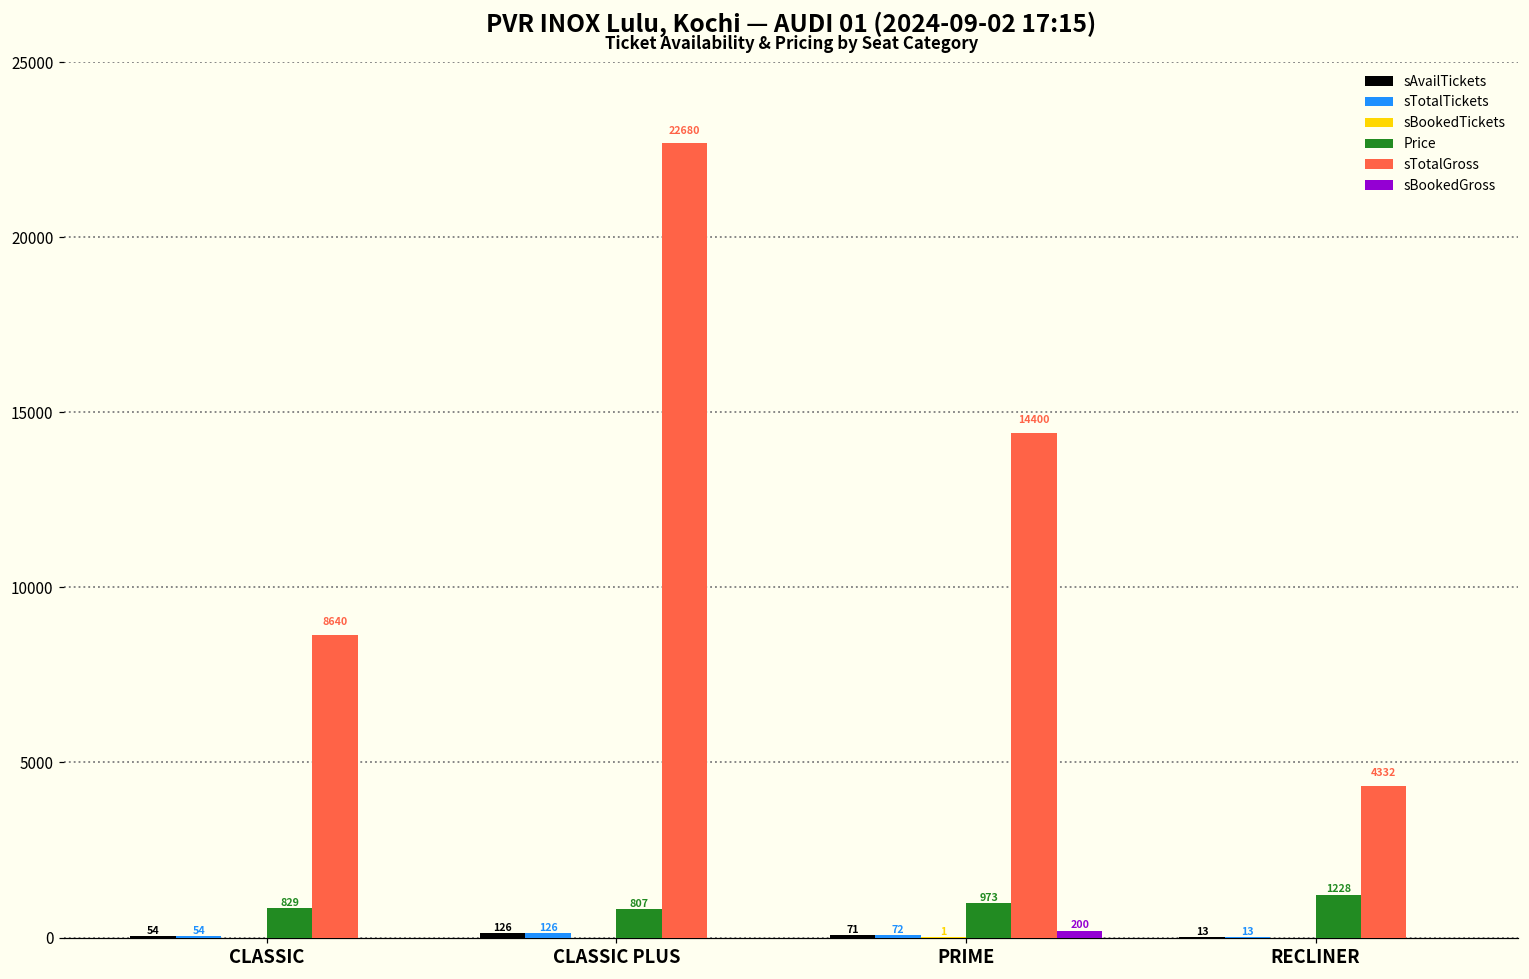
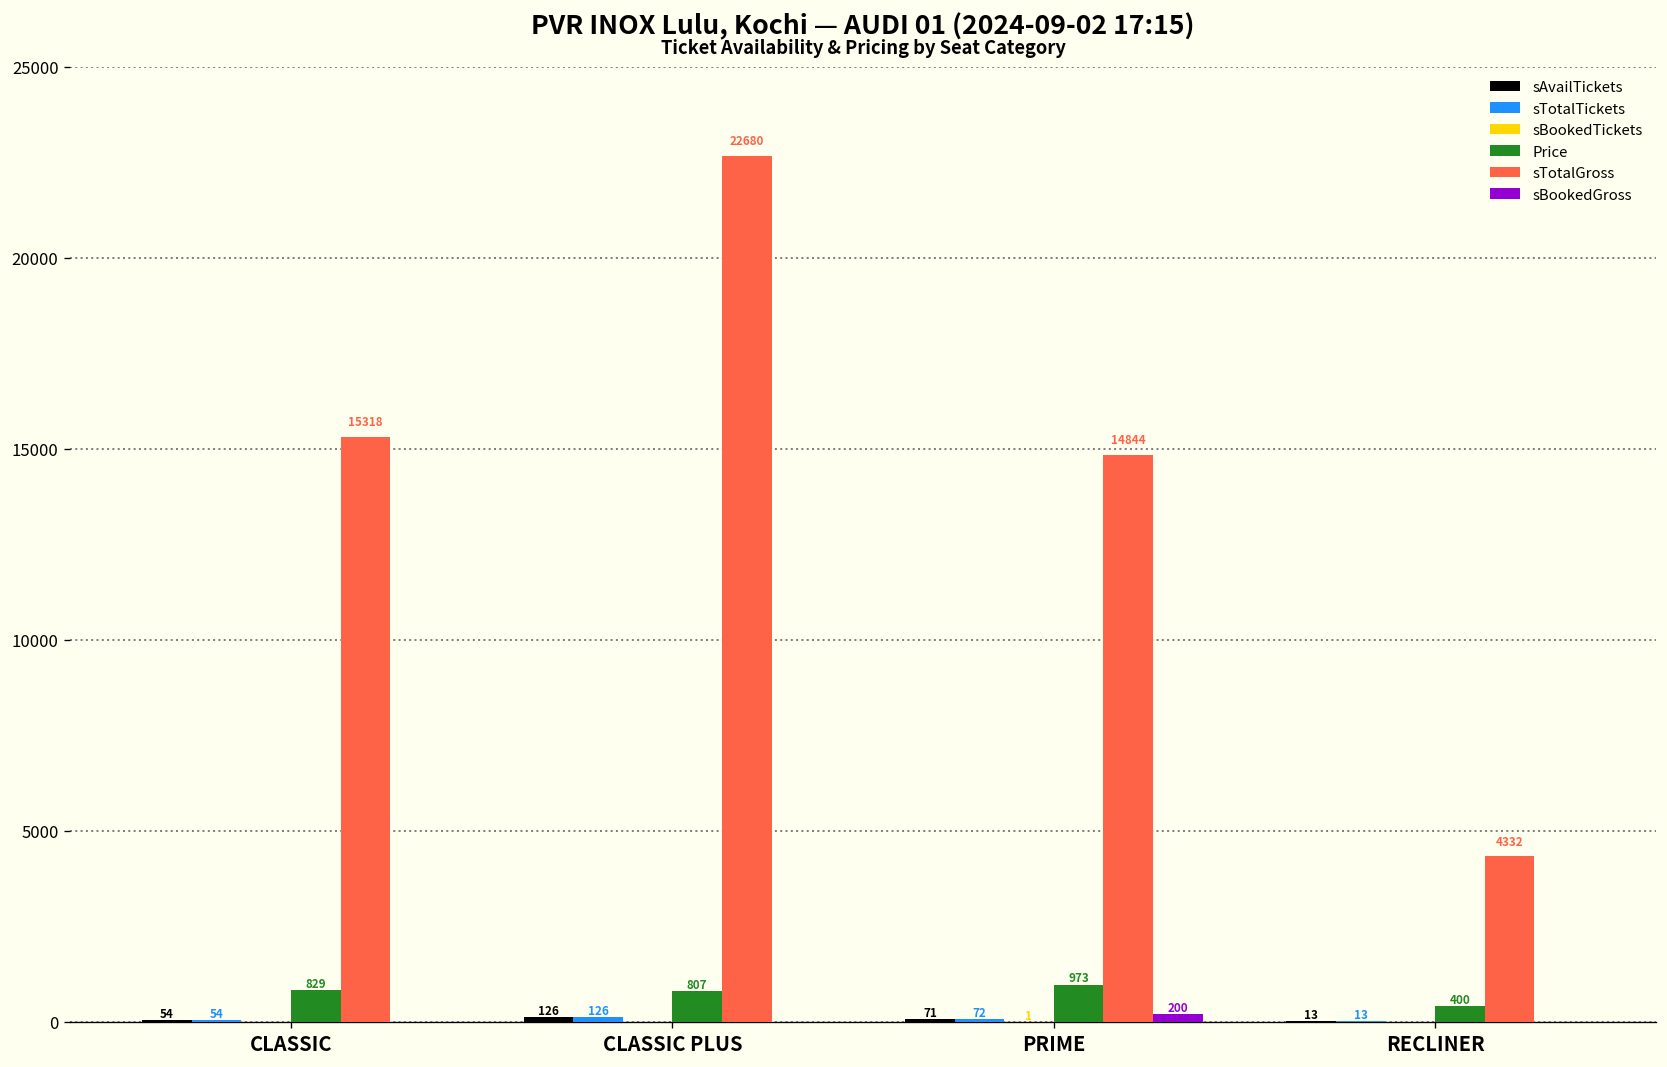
  {
    "sAvailTickets": {
      "CLASSIC": 54,
      "CLASSIC PLUS": 126,
      "PRIME": 71,
      "RECLINER": 13
    },
    "sTotalTickets": {
      "CLASSIC": 54,
      "CLASSIC PLUS": 126,
      "PRIME": 72,
      "RECLINER": 13
    },
    "sBookedTickets": {
      "PRIME": 1
    },
    "Price": {
      "CLASSIC": 829,
      "CLASSIC PLUS": 807,
      "PRIME": 973,
-     "RECLINER": 1228
+     "RECLINER": 400
    },
    "sTotalGross": {
-     "CLASSIC": 8640,
+     "CLASSIC": 15318,
      "CLASSIC PLUS": 22680,
-     "PRIME": 14400,
+     "PRIME": 14844,
      "RECLINER": 4332
    },
    "sBookedGross": {
      "PRIME": 200
    }
  }
